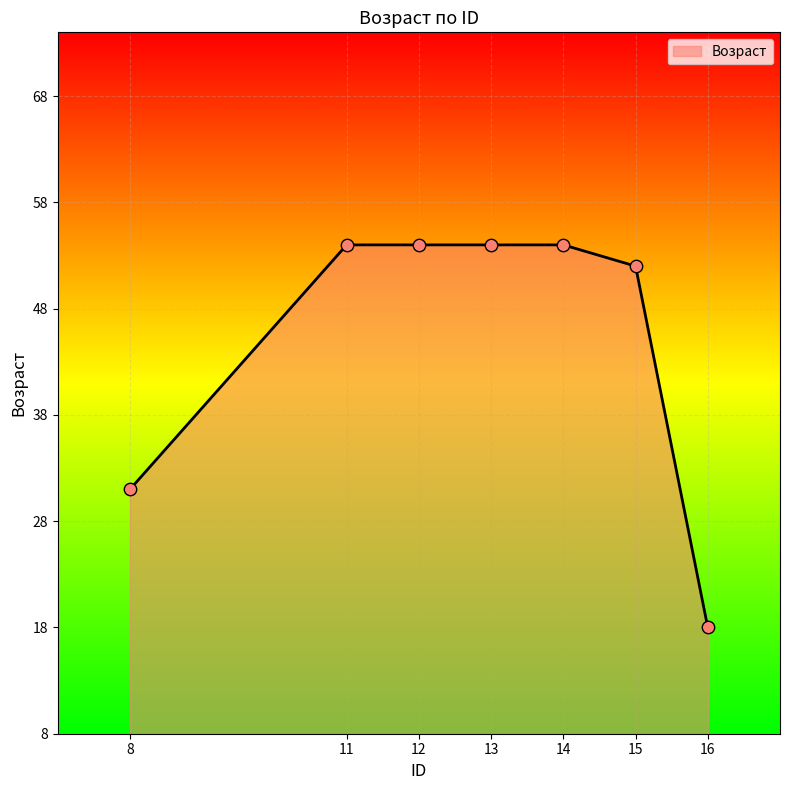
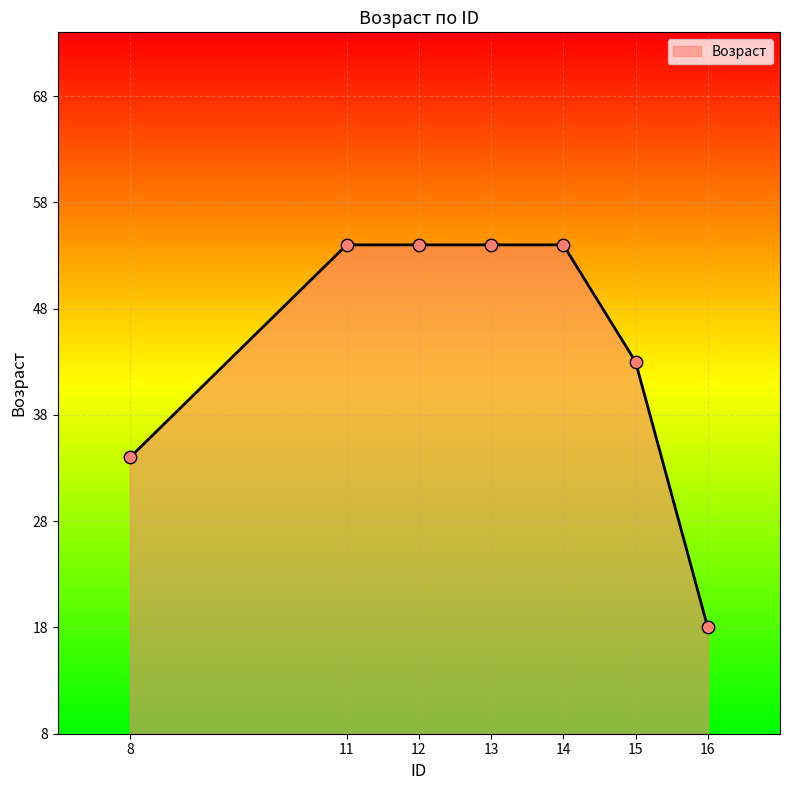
  {
-   "8": 31,
+   "8": 34,
    "11": 54,
    "12": 54,
    "13": 54,
    "14": 54,
-   "15": 52,
+   "15": 43,
    "16": 18
  }
